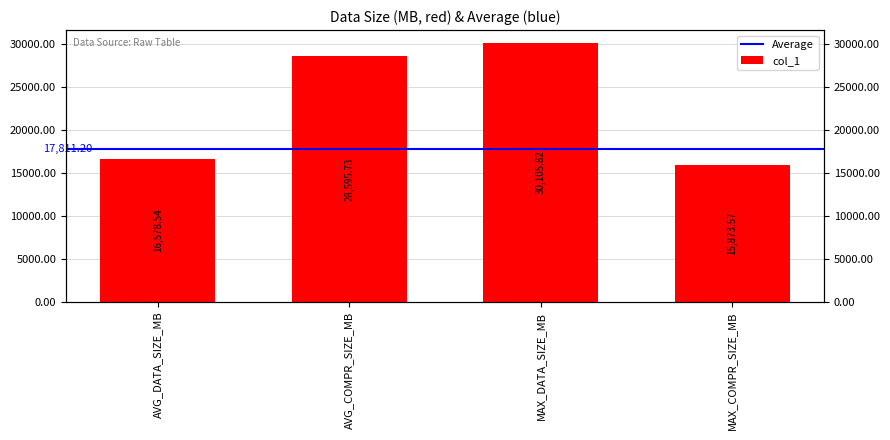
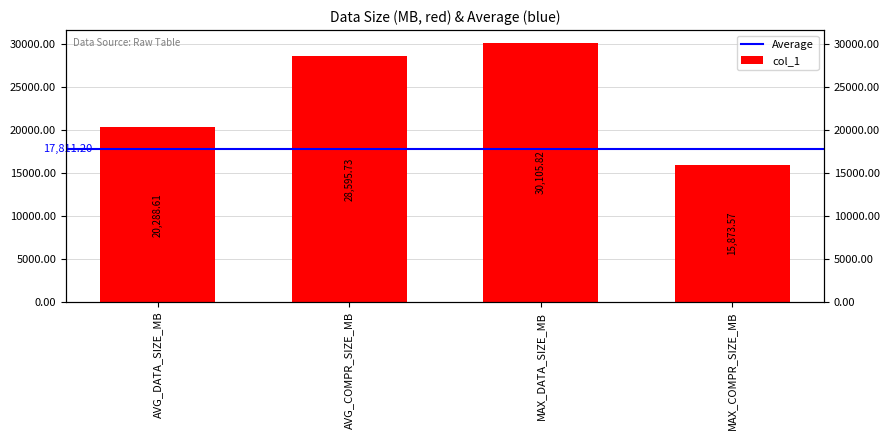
  {
-   "AVG_DATA_SIZE_MB": "16,578.54",
+   "AVG_DATA_SIZE_MB": "20,288.61",
    "AVG_COMPR_SIZE_MB": "28,595.73",
    "MAX_DATA_SIZE_MB": "30,105.82",
    "MAX_COMPR_SIZE_MB": "15,873.57"
  }
